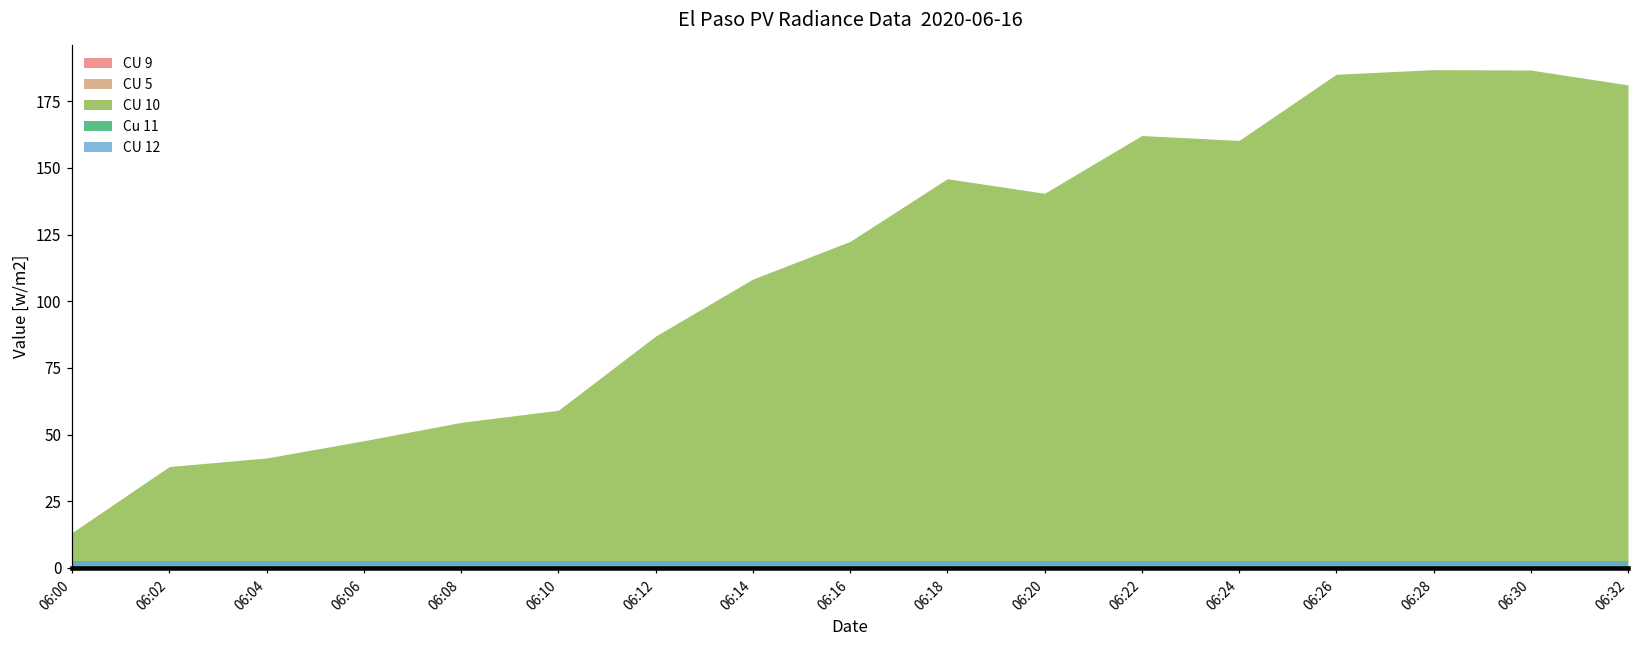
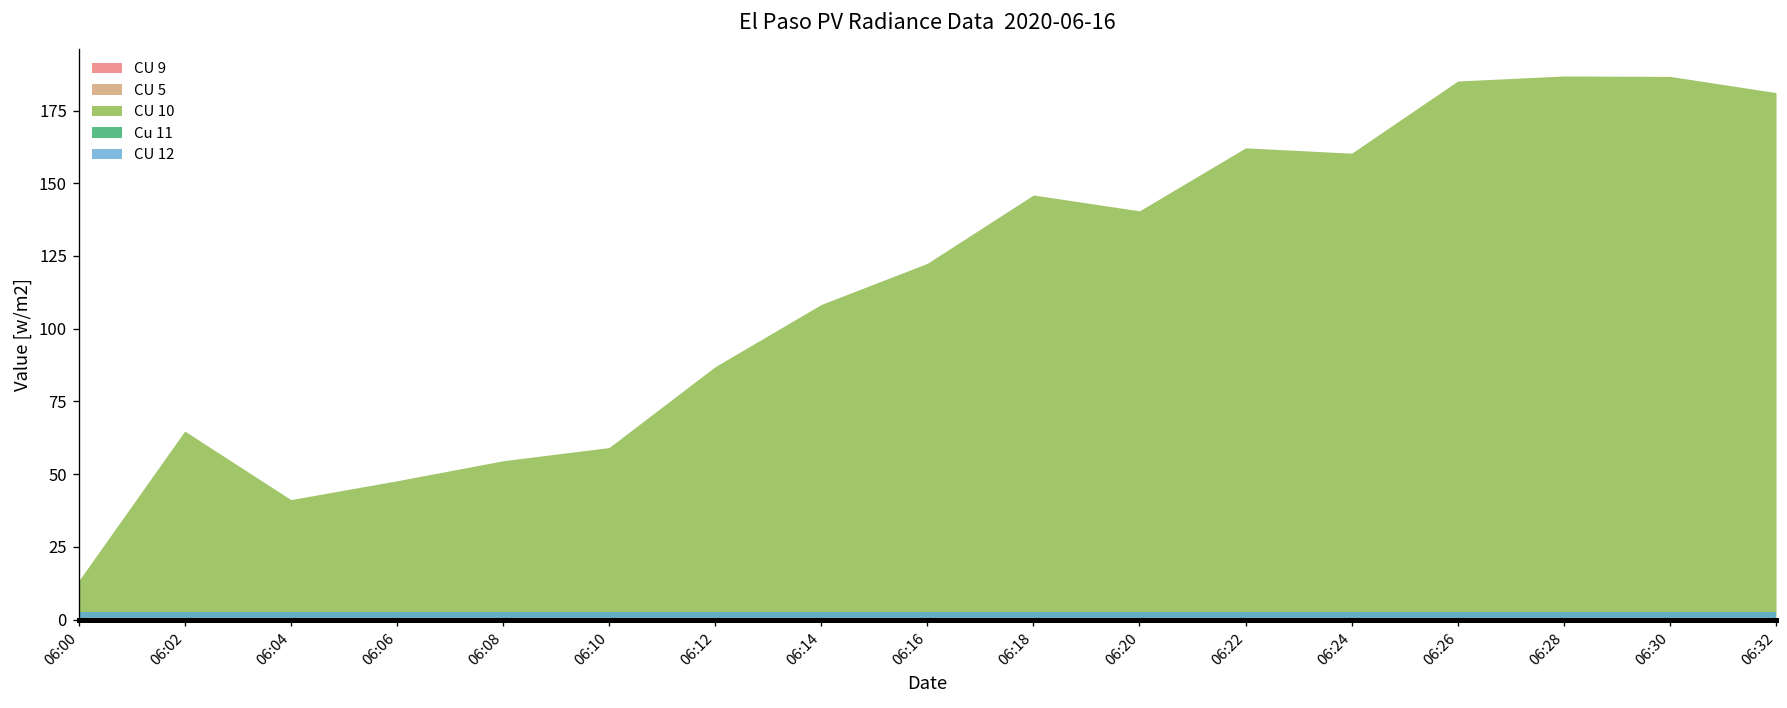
  {
    "CU 10": {
      "06:00": 13,
-     "06:02": 38,
+     "06:02": 65,
      "06:04": 41,
      "06:06": 48,
      "06:08": 55,
      "06:10": 59,
      "06:12": 87,
      "06:14": 108,
      "06:16": 122,
      "06:18": 146,
      "06:20": 141,
      "06:22": 162,
      "06:24": 160,
      "06:26": 185,
      "06:28": 187,
      "06:30": 187,
      "06:32": 181
    }
  }
